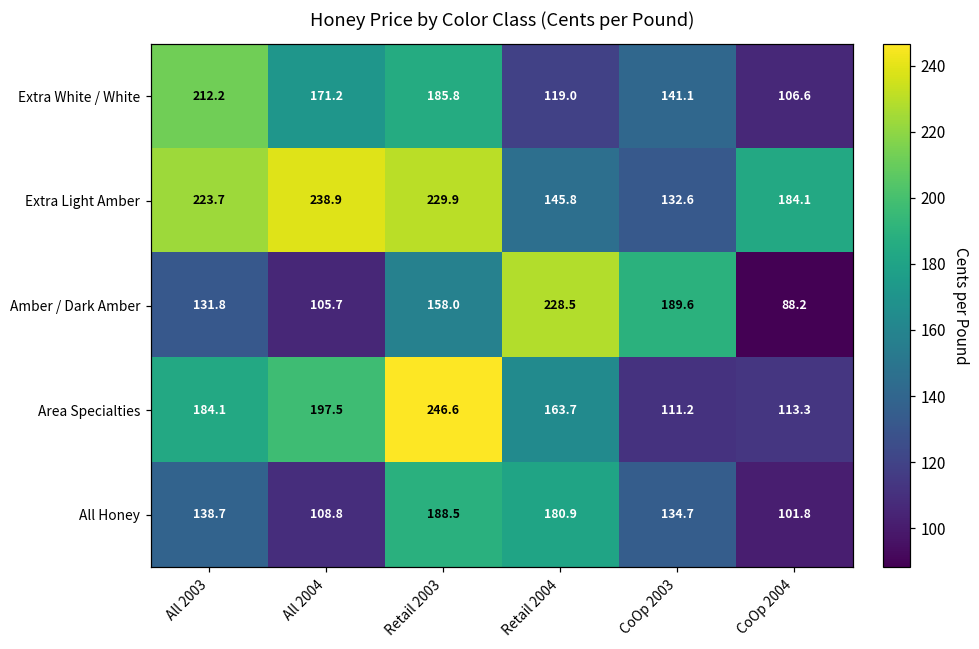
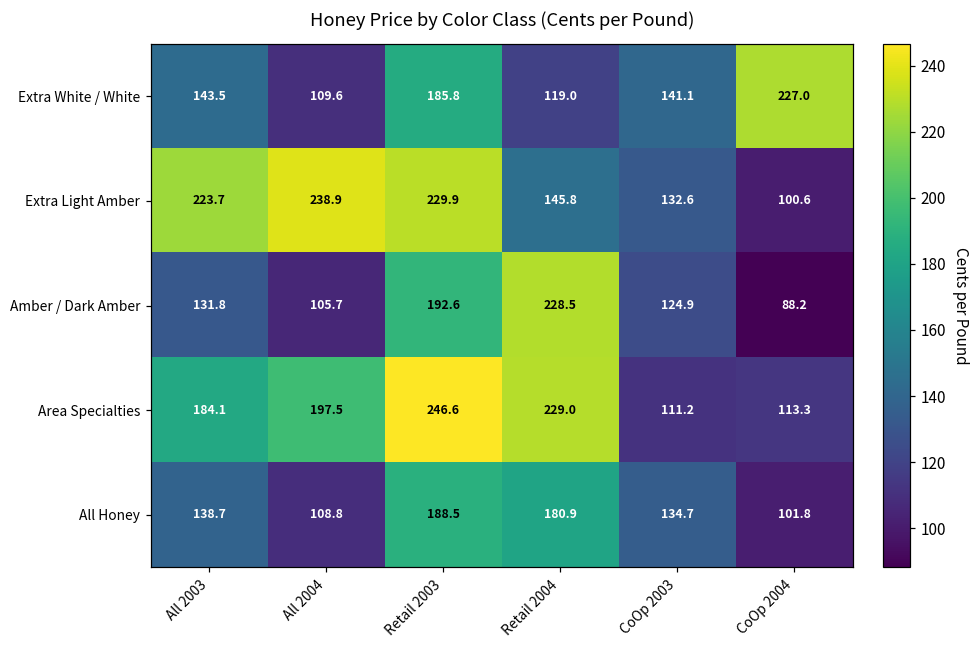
  {
    "Extra White / White": {
-     "All 2003": 212.2,
-     "All 2004": 171.2,
+     "All 2003": 143.5,
+     "All 2004": 109.6,
      "Retail 2003": 185.8,
      "Retail 2004": 119.0,
      "CoOp 2003": 141.1,
-     "CoOp 2004": 106.6
+     "CoOp 2004": 227.0
    },
    "Extra Light Amber": {
      "All 2003": 223.7,
      "All 2004": 238.9,
      "Retail 2003": 229.9,
      "Retail 2004": 145.8,
      "CoOp 2003": 132.6,
-     "CoOp 2004": 184.1
+     "CoOp 2004": 100.6
    },
    "Amber / Dark Amber": {
      "All 2003": 131.8,
      "All 2004": 105.7,
-     "Retail 2003": 158.0,
+     "Retail 2003": 192.6,
      "Retail 2004": 228.5,
-     "CoOp 2003": 189.6,
+     "CoOp 2003": 124.9,
      "CoOp 2004": 88.2
    },
    "Area Specialties": {
      "All 2003": 184.1,
      "All 2004": 197.5,
      "Retail 2003": 246.6,
-     "Retail 2004": 163.7,
+     "Retail 2004": 229.0,
      "CoOp 2003": 111.2,
      "CoOp 2004": 113.3
    },
    "All Honey": {
      "All 2003": 138.7,
      "All 2004": 108.8,
      "Retail 2003": 188.5,
      "Retail 2004": 180.9,
      "CoOp 2003": 134.7,
      "CoOp 2004": 101.8
    }
  }
